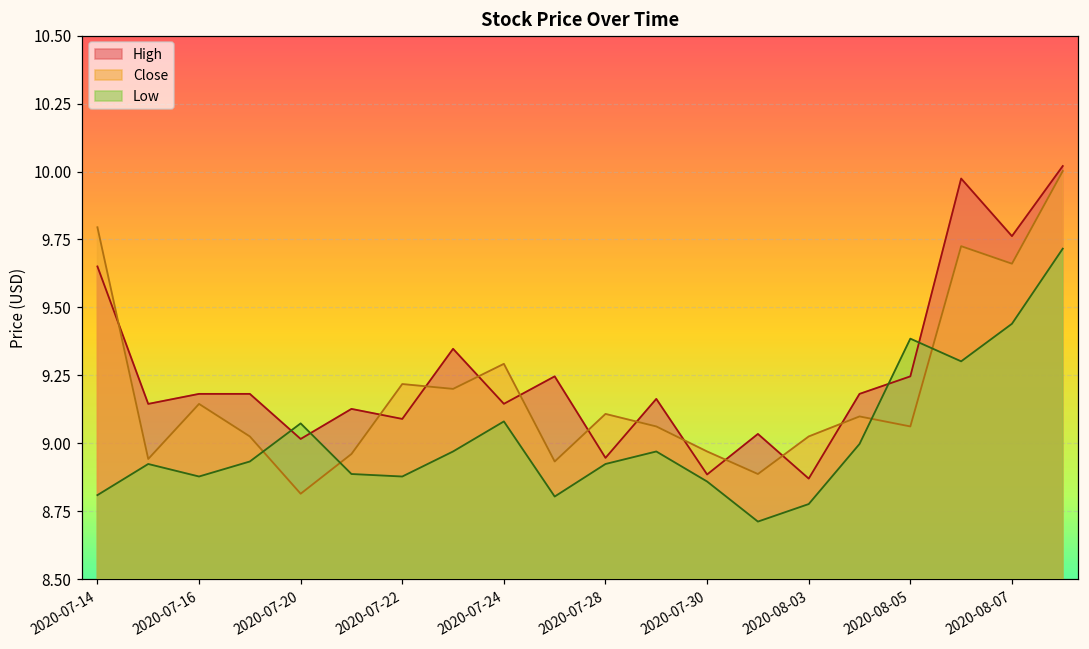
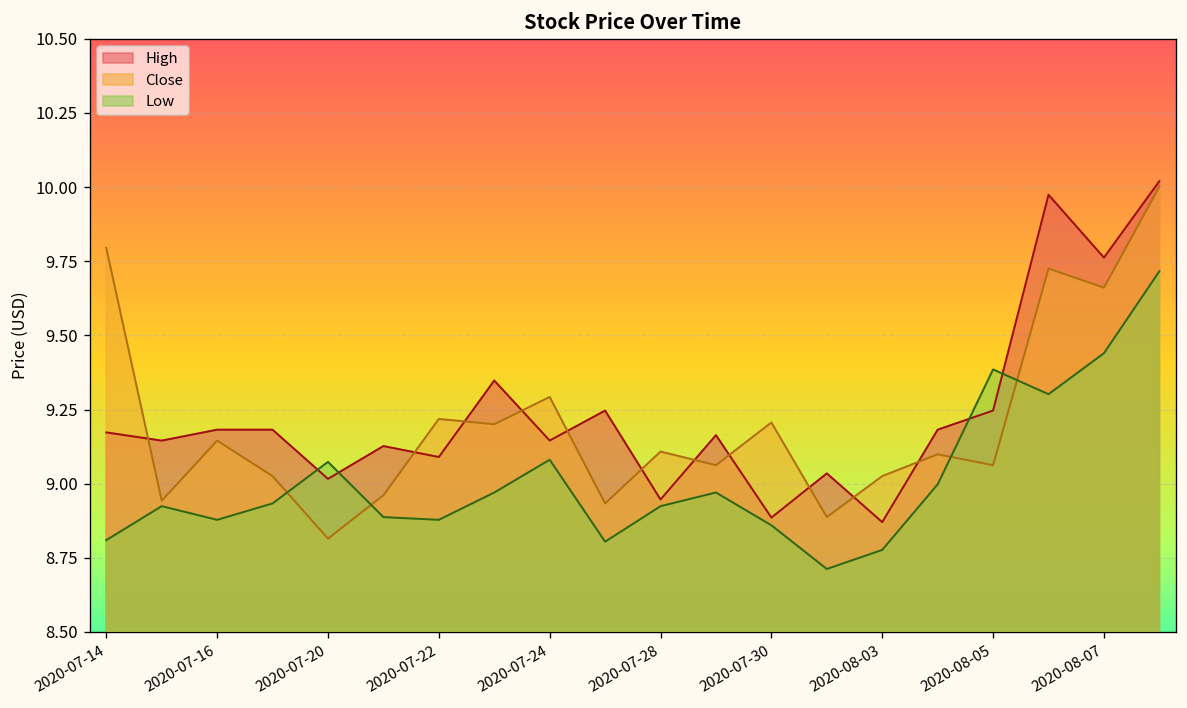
  {
    "High": {
-     "2020-07-14": 9.65,
+     "2020-07-14": 9.17,
      "2020-07-16": 9.18,
      "2020-07-20": 9.02,
      "2020-07-22": 9.09,
      "2020-07-24": 9.15,
      "2020-07-28": 8.95,
      "2020-07-30": 8.89,
      "2020-08-03": 8.87,
      "2020-08-05": 9.25,
      "2020-08-07": 9.76
    },
    "Close": {
      "2020-07-14": 9.79,
      "2020-07-16": 9.15,
      "2020-07-20": 8.81,
      "2020-07-22": 9.22,
      "2020-07-24": 9.29,
      "2020-07-28": 9.11,
-     "2020-07-30": 8.97,
+     "2020-07-30": 9.21,
      "2020-08-03": 9.03,
      "2020-08-05": 9.06,
      "2020-08-07": 9.66
    },
    "Low": {
      "2020-07-14": 8.81,
      "2020-07-16": 8.88,
      "2020-07-20": 9.07,
      "2020-07-22": 8.88,
      "2020-07-24": 9.08,
      "2020-07-28": 8.92,
      "2020-07-30": 8.86,
      "2020-08-03": 8.78,
      "2020-08-05": 9.39,
      "2020-08-07": 9.44
    }
  }
